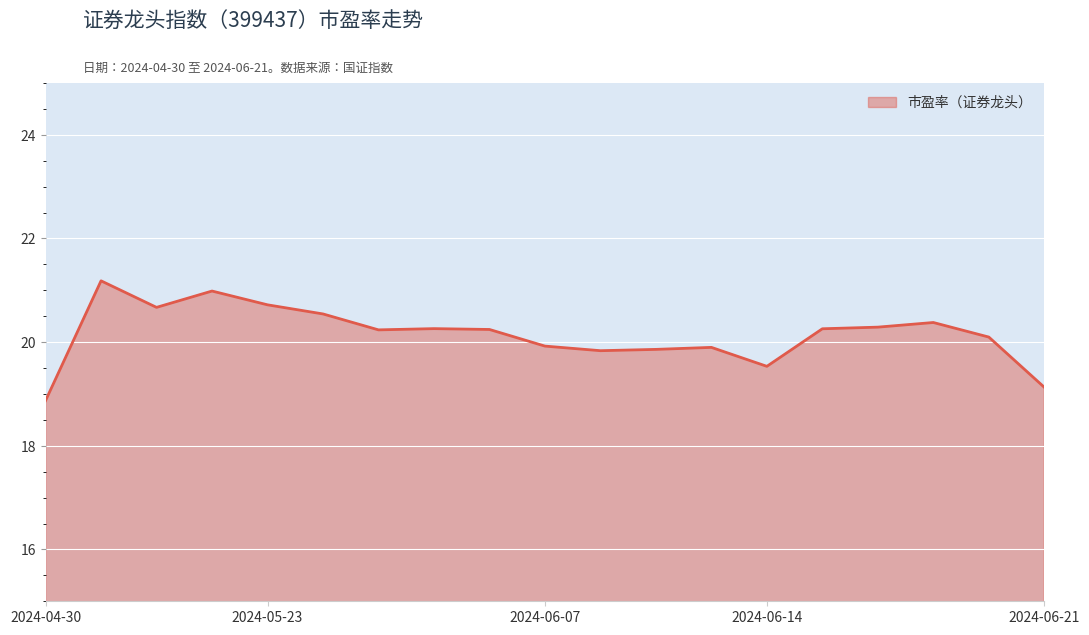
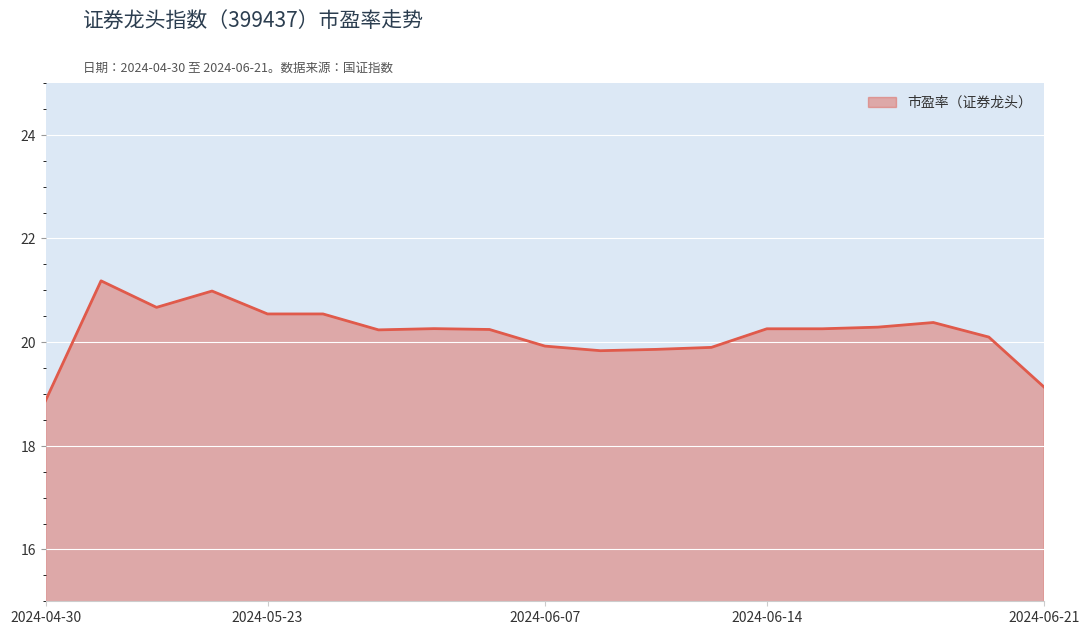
  {
    "2024-04-30": 18.9,
-   "2024-05-23": 20.7,
+   "2024-05-23": 20.5,
    "2024-06-07": 19.9,
-   "2024-06-14": 19.5,
+   "2024-06-14": 20.3,
    "2024-06-21": 19.1
  }
